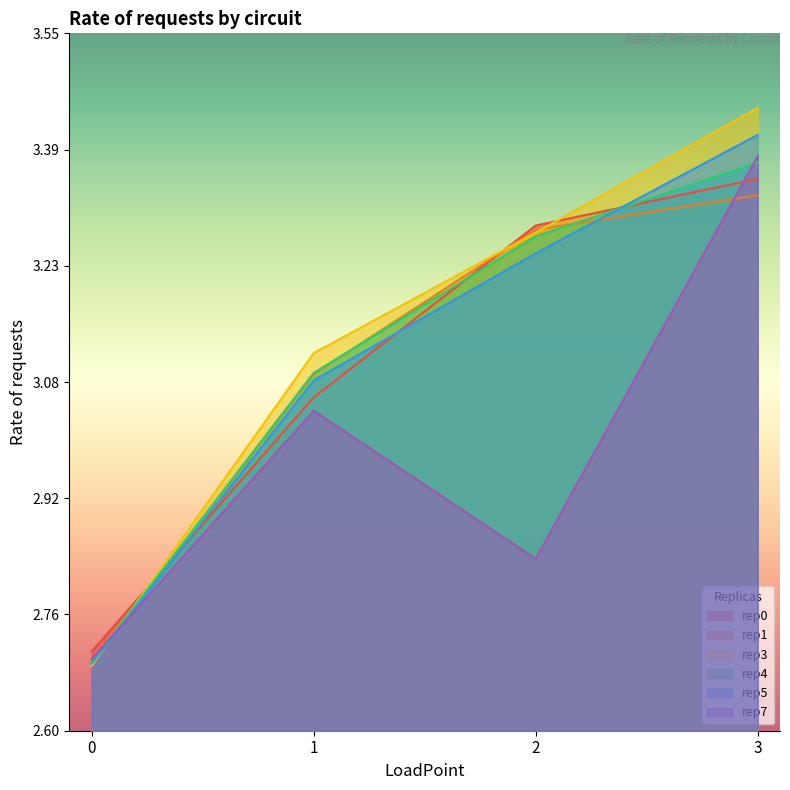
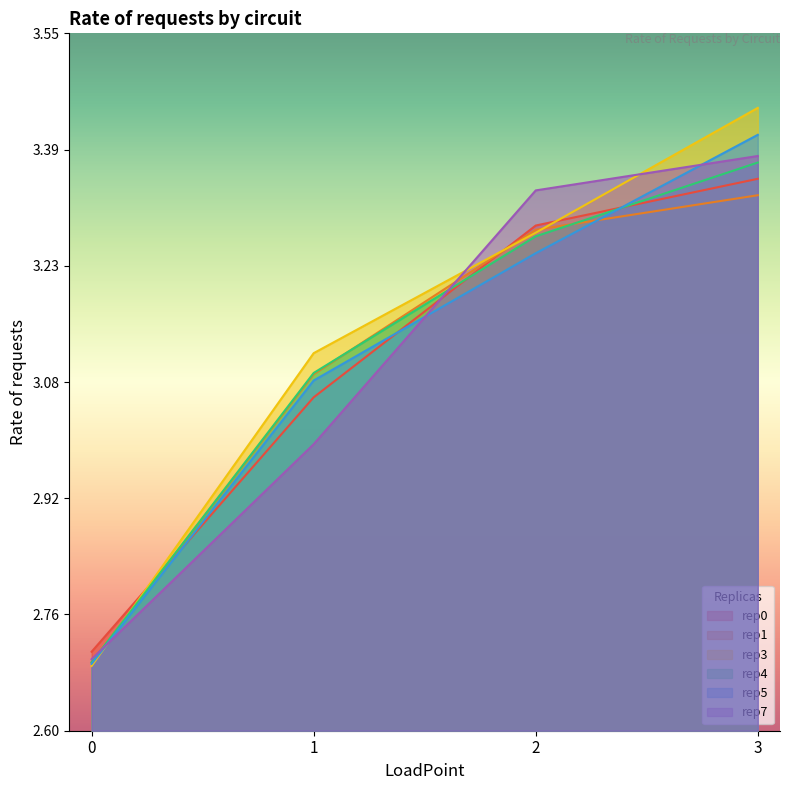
  {
    "rep3": {
      "1": 3.11,
      "2": 3.28,
      "3": 3.45
    },
    "rep4": {
      "2": 3.27,
      "3": 3.37
    },
    "rep5": {
      "1": 3.08,
      "2": 3.25,
      "3": 3.41
    },
    "rep7": {
      "0": 2.70,
-     "1": 3.04,
-     "2": 2.83,
+     "1": 2.99,
+     "2": 3.34,
      "3": 3.38
    }
  }
